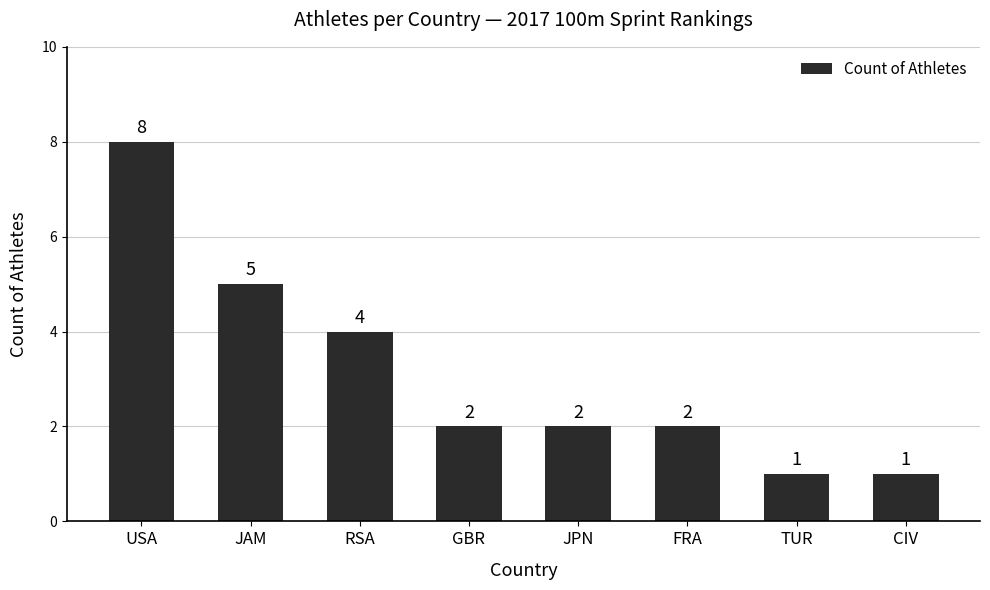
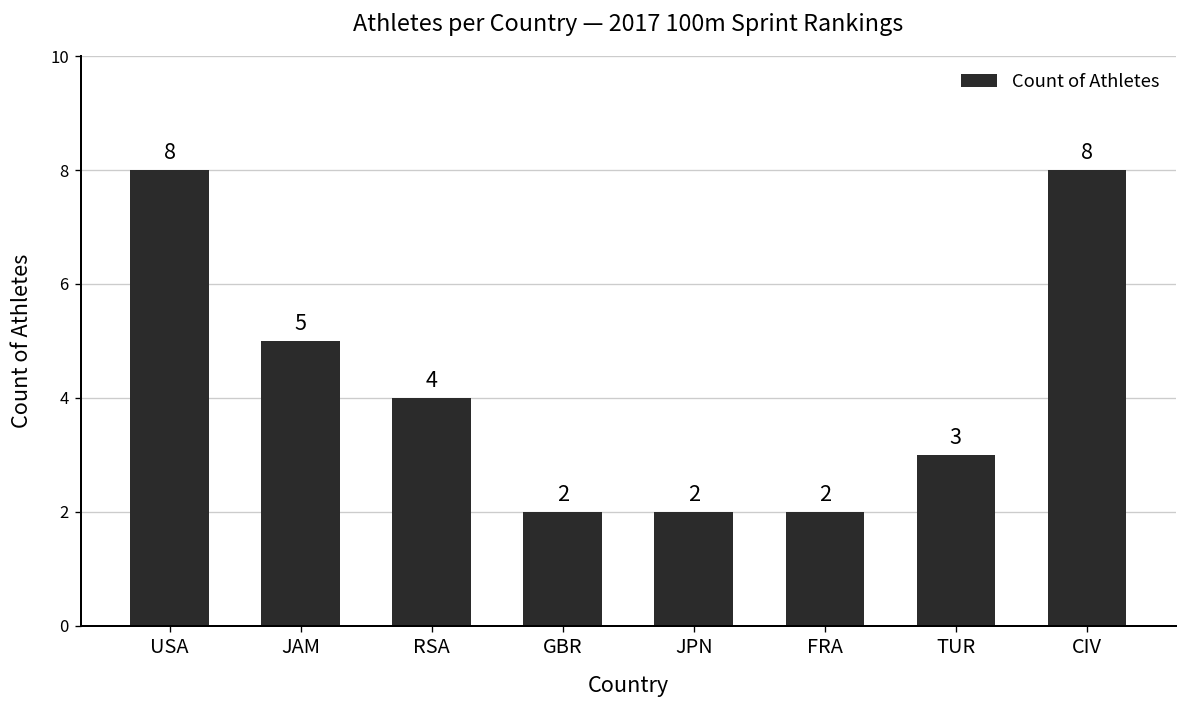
  {
    "USA": 8,
    "JAM": 5,
    "RSA": 4,
    "GBR": 2,
    "JPN": 2,
    "FRA": 2,
-   "TUR": 1,
-   "CIV": 1
+   "TUR": 3,
+   "CIV": 8
  }
